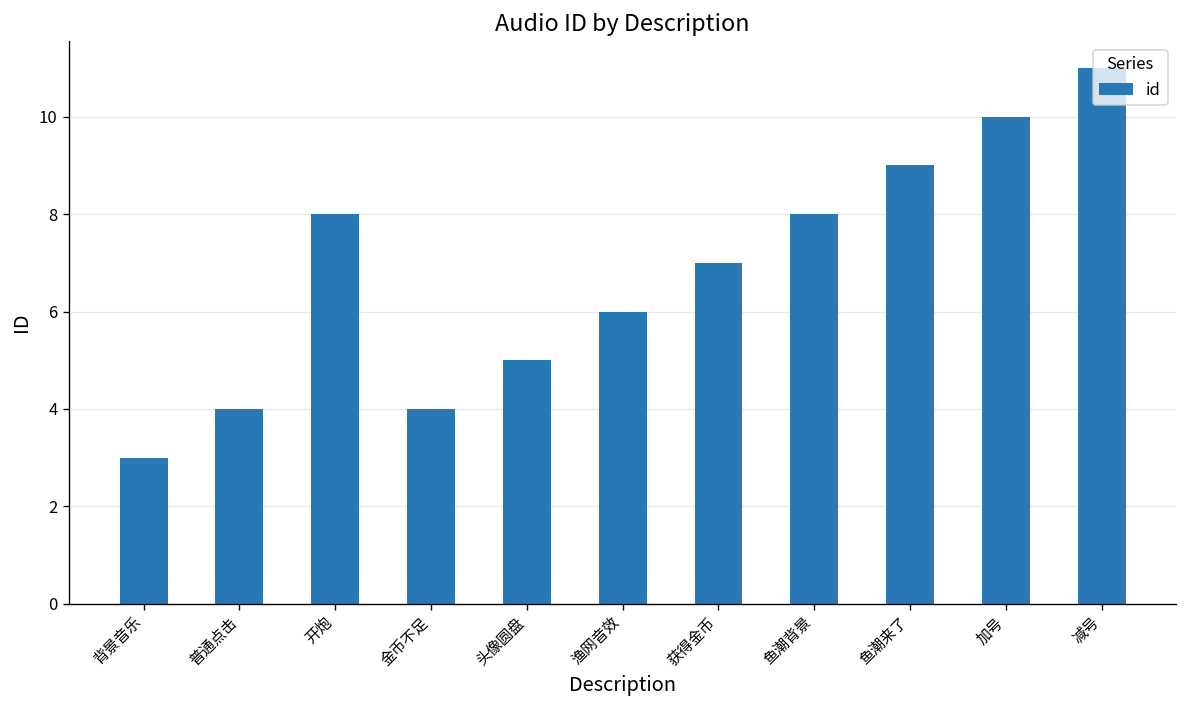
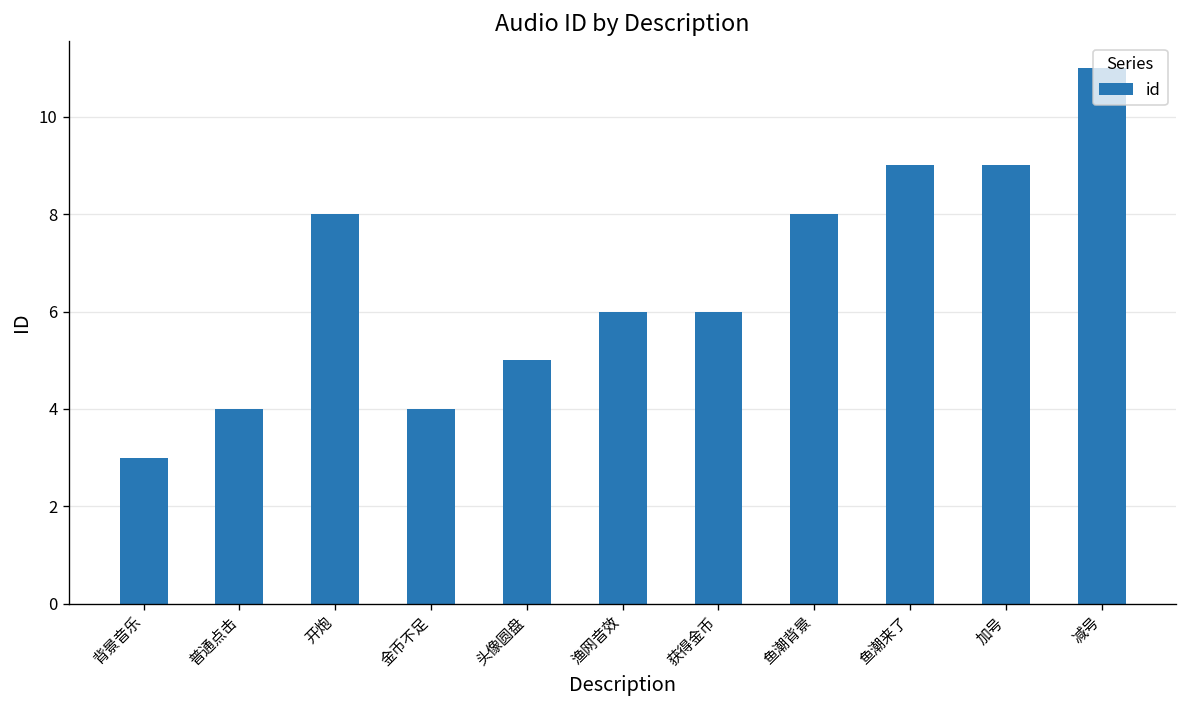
  {
    "背景音乐": 3,
    "普通点击": 4,
    "开炮": 8,
    "金币不足": 4,
    "头像圆盘": 5,
    "渔网音效": 6,
-   "获得金币": 7,
+   "获得金币": 6,
    "鱼潮背景": 8,
    "鱼潮来了": 9,
-   "加号": 10
+   "加号": 9
  }
